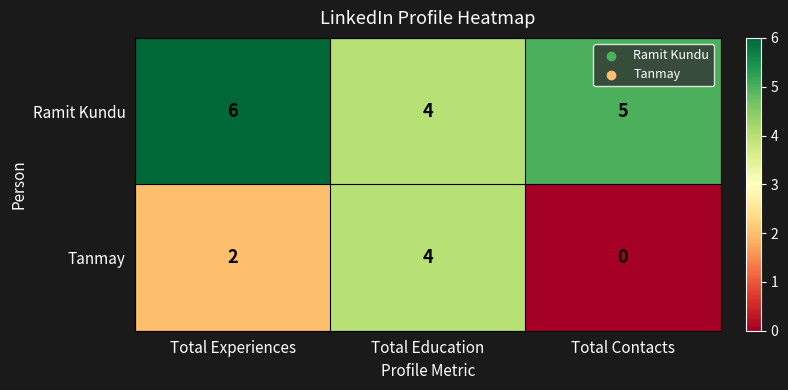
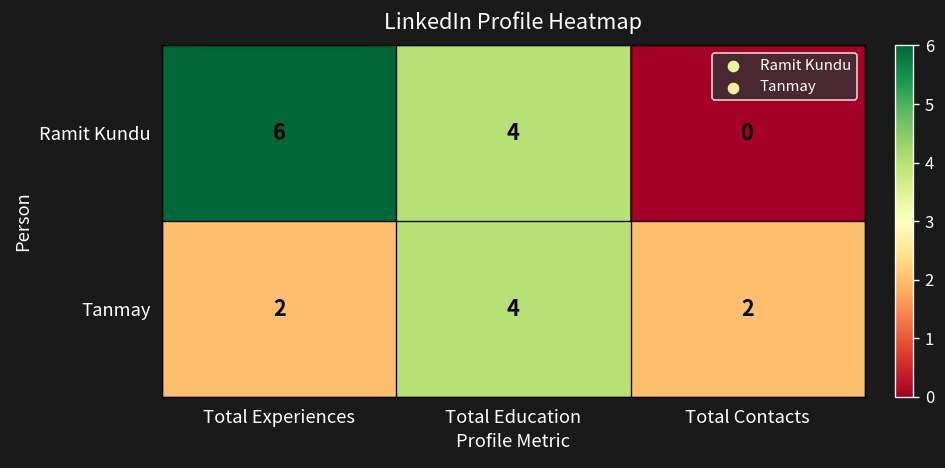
  {
    "Ramit Kundu": {
      "Total Experiences": 6,
      "Total Education": 4,
-     "Total Contacts": 5
+     "Total Contacts": 0
    },
    "Tanmay": {
      "Total Experiences": 2,
      "Total Education": 4,
-     "Total Contacts": 0
+     "Total Contacts": 2
    }
  }
